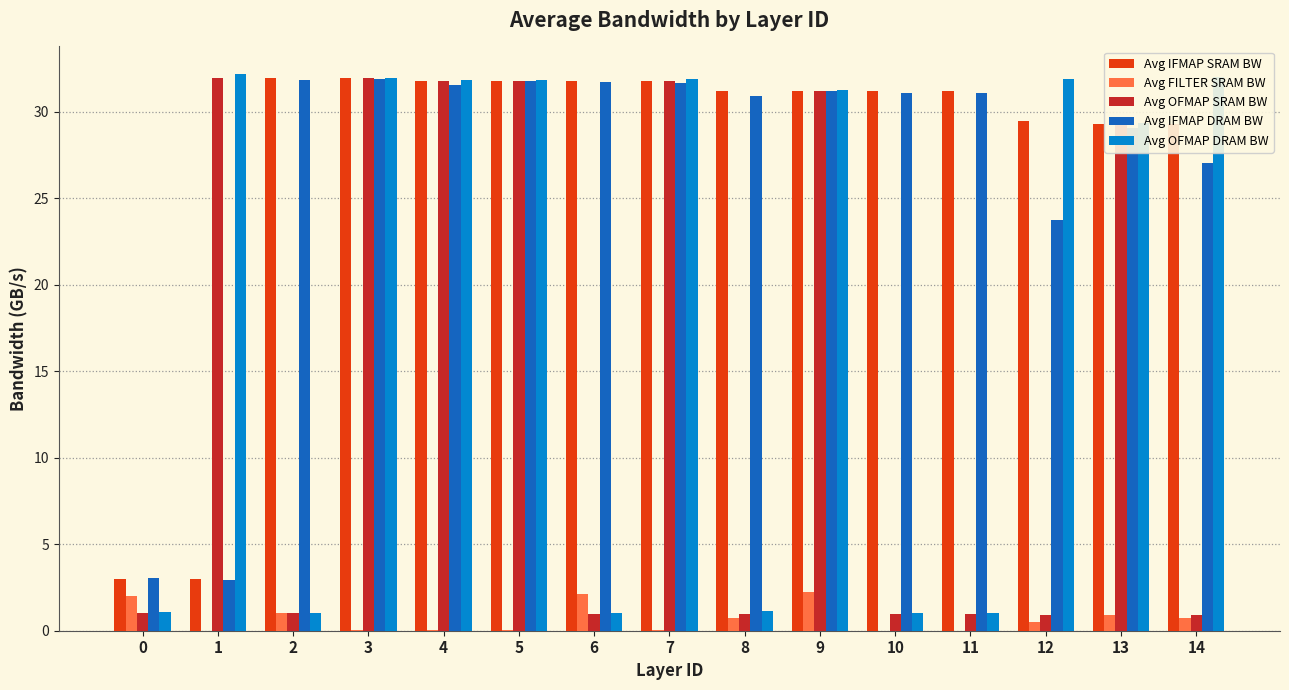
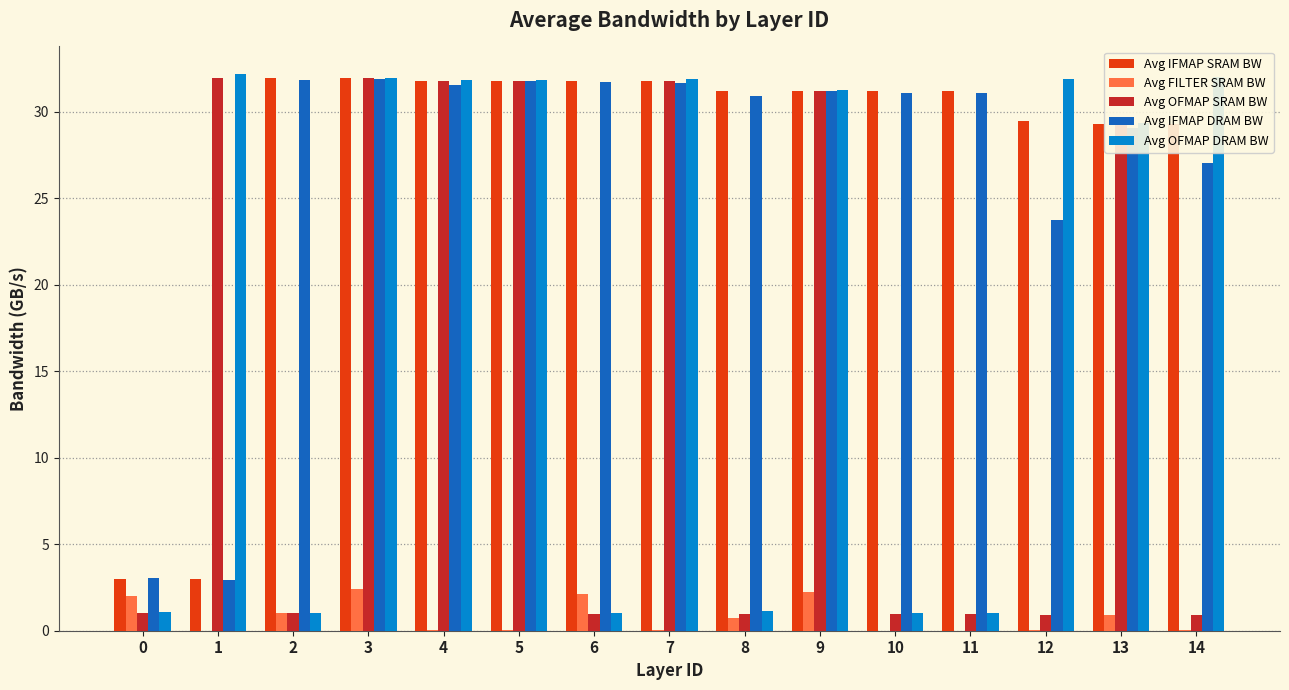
  {
    "Avg FILTER SRAM BW": {
      "0": 2.0,
      "2": 1.0,
-     "3": 0.0,
+     "3": 2.4,
      "6": 2.1,
      "8": 0.7,
      "9": 2.3,
-     "12": 0.5,
+     "12": 0.0,
      "13": 0.9,
-     "14": 0.7
+     "14": 0.0
    }
  }
